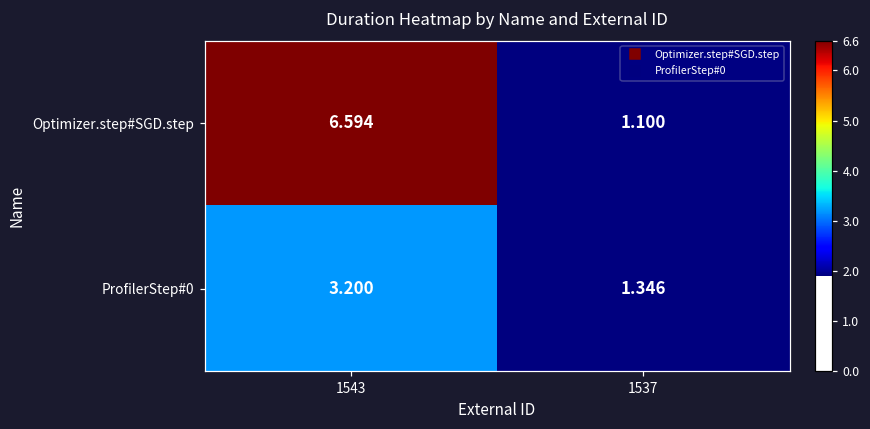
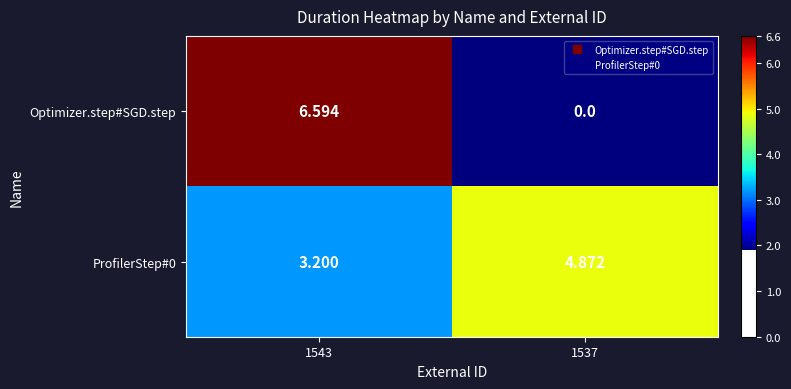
  {
    "Optimizer.step#SGD.step": {
      "1543": 6.594,
-     "1537": 1.100
+     "1537": 0.0
    },
    "ProfilerStep#0": {
      "1543": 3.200,
-     "1537": 1.346
+     "1537": 4.872
    }
  }
